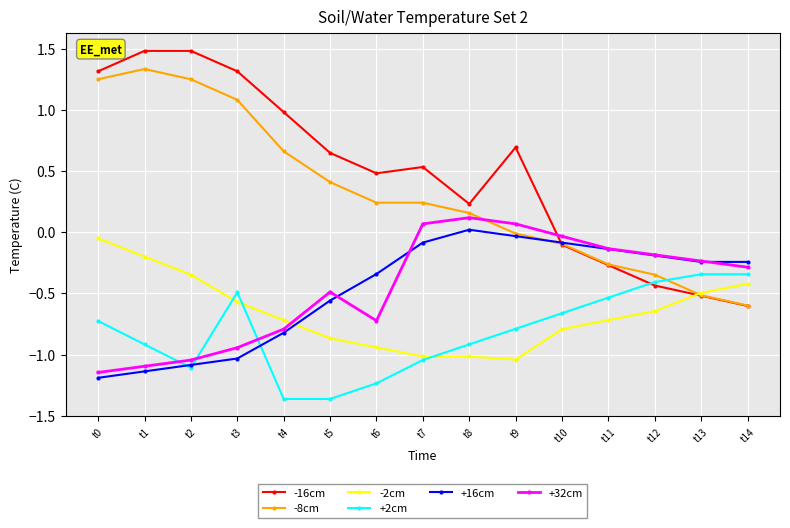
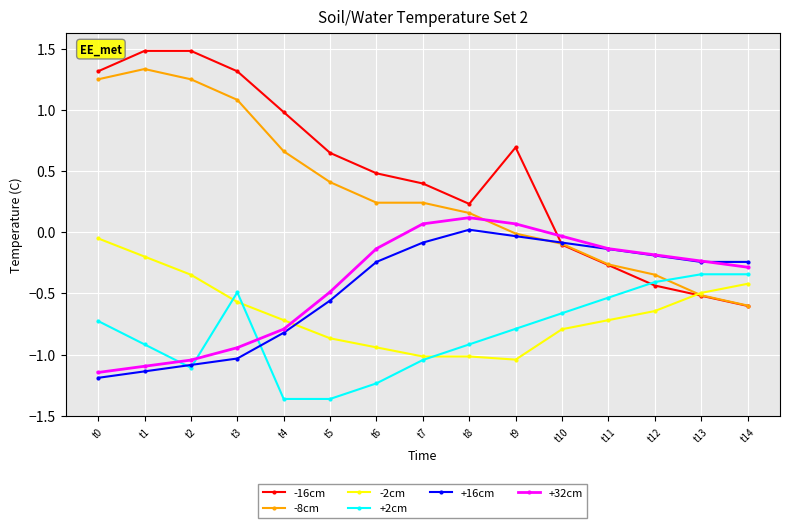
  {
    "-16cm": {
      "t0": 1.31,
      "t1": 1.48,
      "t2": 1.48,
      "t3": 1.31,
      "t4": 0.98,
      "t5": 0.65,
      "t6": 0.48,
-     "t7": 0.53,
+     "t7": 0.40,
      "t8": 0.23,
      "t9": 0.69,
      "t12": -0.44
    },
    "-8cm": {
      "t0": 1.25,
      "t1": 1.33,
      "t2": 1.25,
      "t3": 1.08,
      "t4": 0.66,
      "t5": 0.41,
      "t6": 0.24,
      "t7": 0.24,
      "t8": 0.16,
      "t9": -0.01,
      "t12": -0.35
    },
    "-2cm": {
      "t0": -0.05,
      "t1": -0.20,
      "t2": -0.35,
      "t3": -0.57,
      "t4": -0.72,
      "t5": -0.87,
      "t6": -0.94,
      "t7": -1.02,
      "t8": -1.02,
      "t9": -1.04,
      "t10": -0.79,
      "t11": -0.72,
      "t12": -0.64,
      "t14": -0.42
    },
    "+2cm": {
      "t0": -0.73,
      "t1": -0.92,
      "t2": -1.11,
      "t3": -0.49,
      "t4": -1.36,
      "t5": -1.36,
      "t6": -1.24,
      "t7": -1.04,
      "t8": -0.92,
      "t9": -0.79,
      "t10": -0.66,
      "t11": -0.53,
      "t12": -0.41,
      "t13": -0.34,
      "t14": -0.34
    },
    "+16cm": {
      "t0": -1.19,
      "t1": -1.14,
      "t2": -1.08,
      "t3": -1.03,
      "t4": -0.82,
      "t5": -0.56,
-     "t6": -0.34,
+     "t6": -0.24,
      "t7": -0.09,
      "t8": 0.02,
      "t9": -0.03,
      "t14": -0.24
    },
    "+32cm": {
      "t0": -1.15,
      "t1": -1.10,
      "t2": -1.04,
      "t3": -0.94,
      "t4": -0.79,
      "t5": -0.49,
-     "t6": -0.72,
+     "t6": -0.13,
      "t7": 0.07,
      "t8": 0.12,
      "t9": 0.07,
      "t10": -0.03,
      "t14": -0.29
    }
  }
